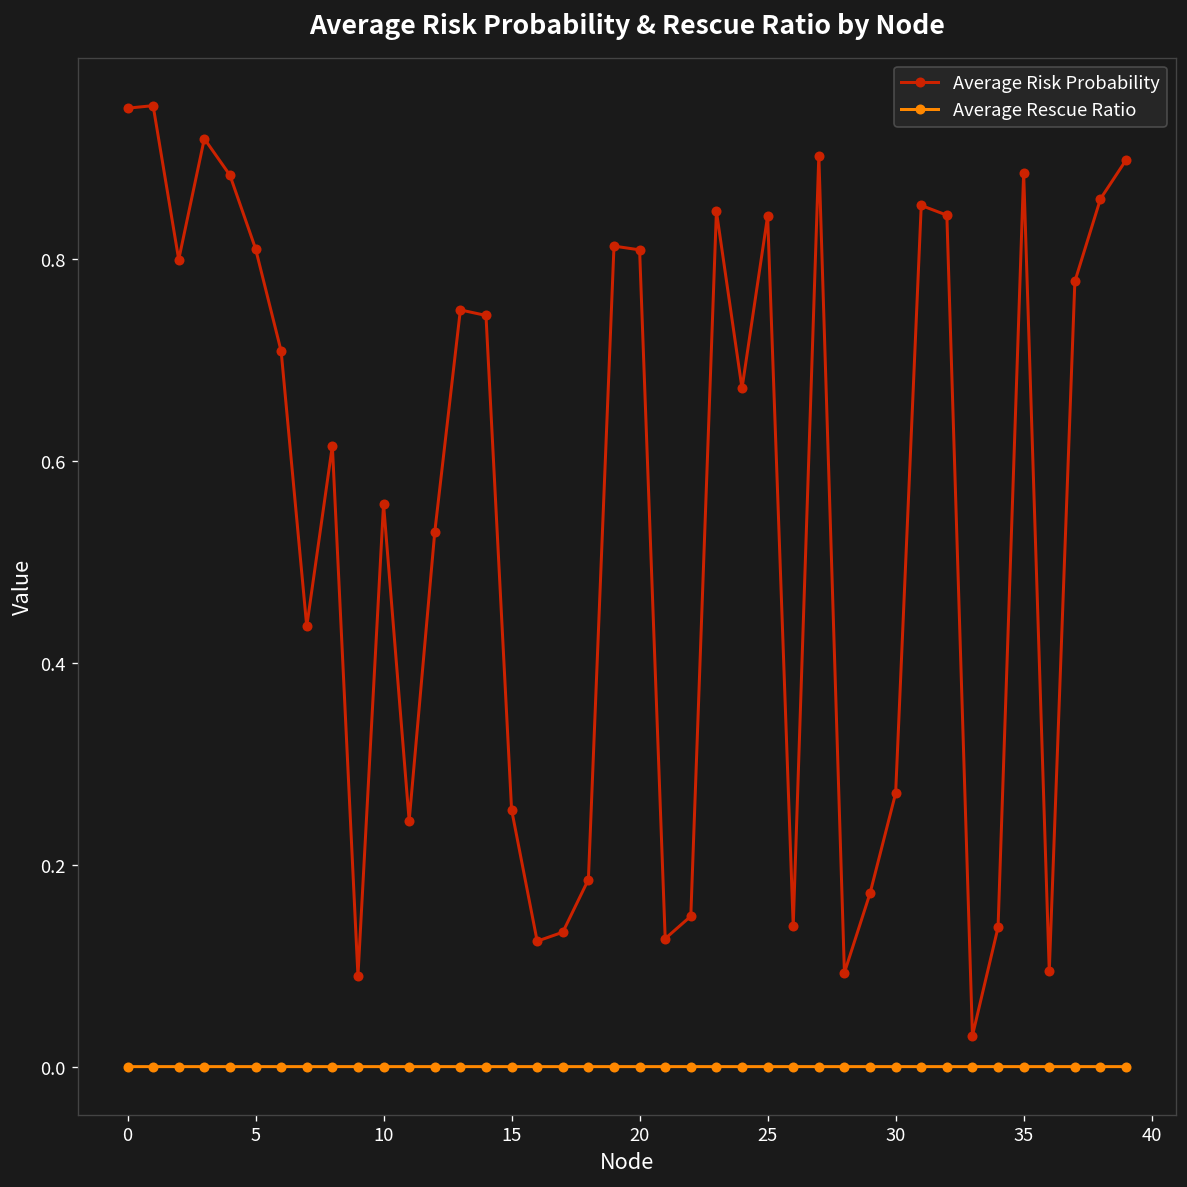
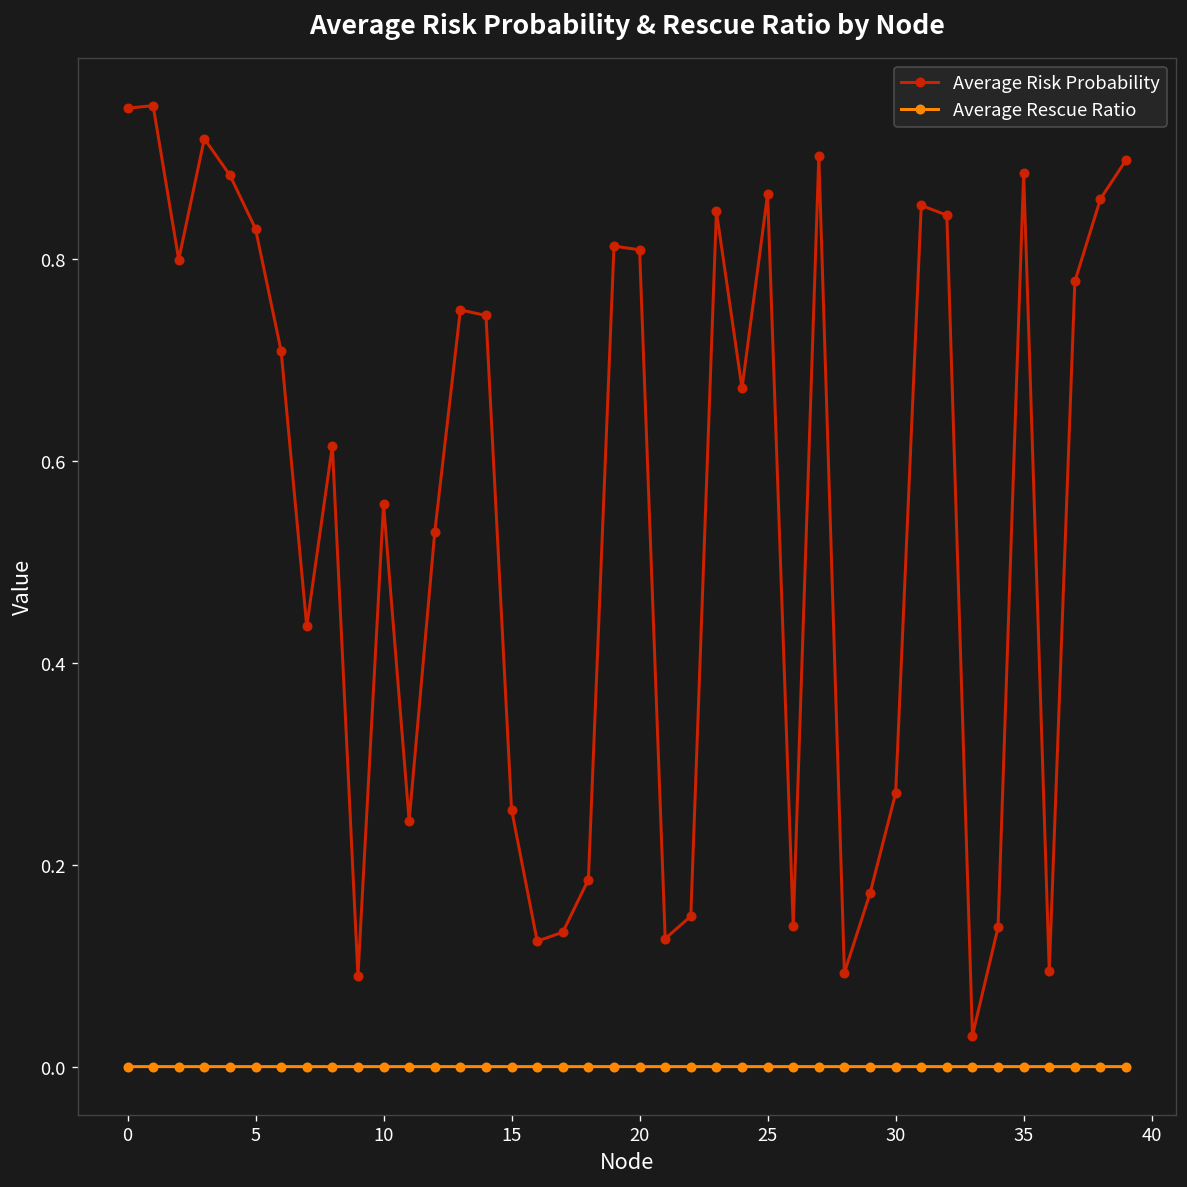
  {
    "Average Risk Probability": {
      "0": 0.95,
-     "5": 0.81,
+     "5": 0.83,
      "10": 0.56,
      "15": 0.25,
      "20": 0.81,
-     "25": 0.84,
+     "25": 0.86,
      "30": 0.27,
      "35": 0.89
    },
    "Average Rescue Ratio": {
      "0": 0.00,
      "5": 0.00,
      "10": 0.00,
      "15": 0.00,
      "20": 0.00,
      "25": 0.00,
      "30": 0.00,
      "35": 0.00
    }
  }
